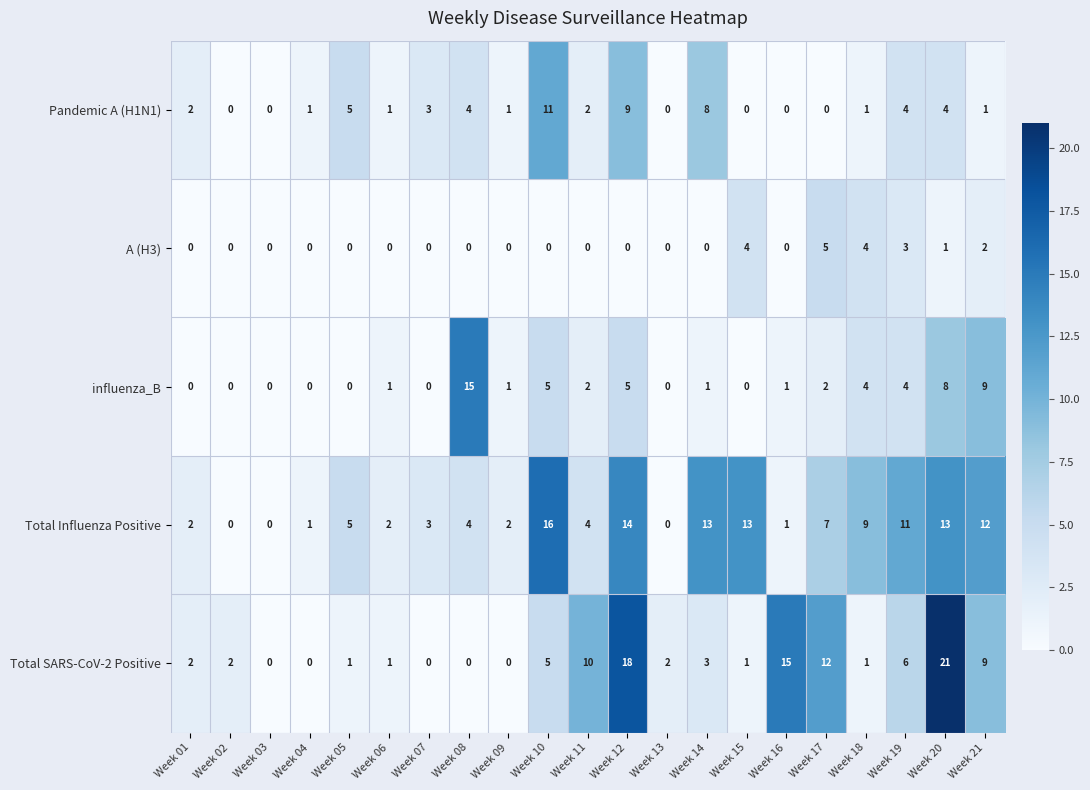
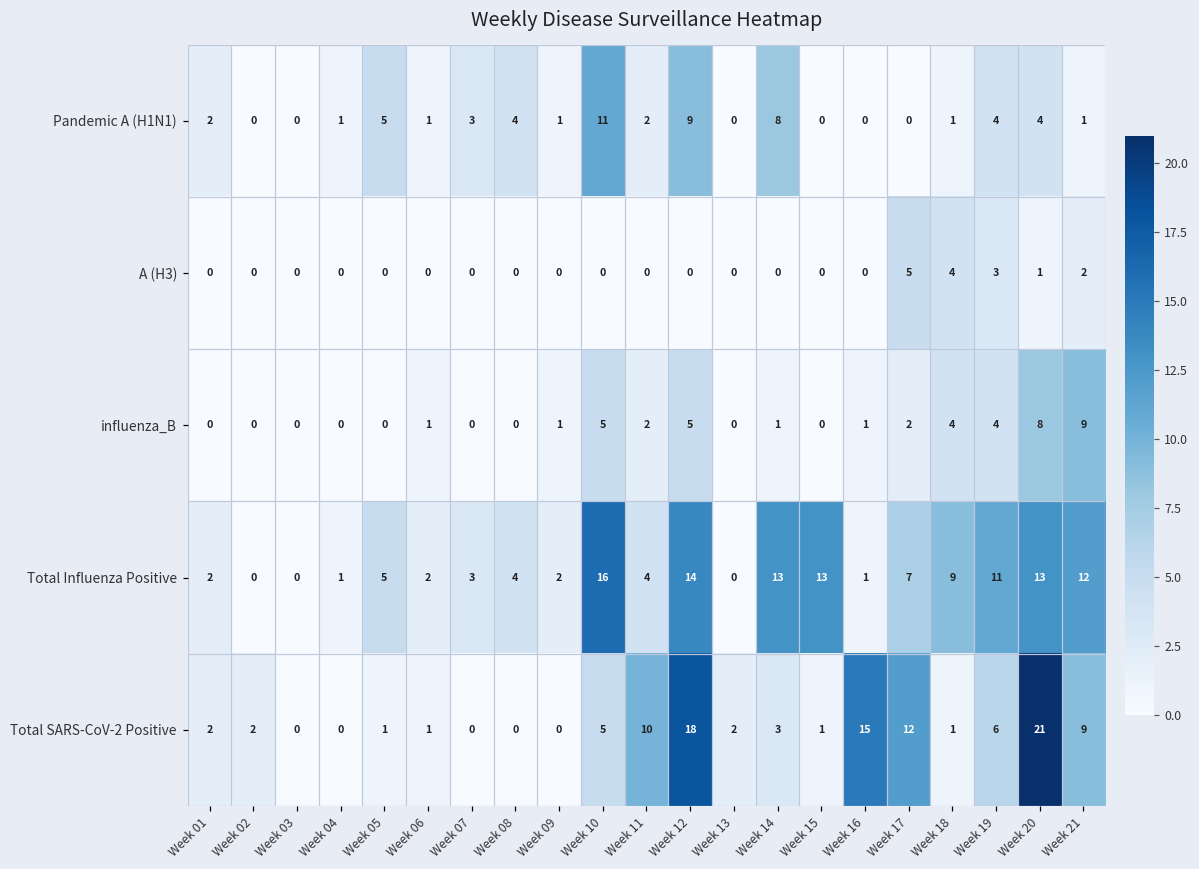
  {
    "Pandemic A (H1N1)": {
      "Week 01": 2,
      "Week 02": 0,
      "Week 03": 0,
      "Week 04": 1,
      "Week 05": 5,
      "Week 06": 1,
      "Week 07": 3,
      "Week 08": 4,
      "Week 09": 1,
      "Week 10": 11,
      "Week 11": 2,
      "Week 12": 9,
      "Week 13": 0,
      "Week 14": 8,
      "Week 15": 0,
      "Week 16": 0,
      "Week 17": 0,
      "Week 18": 1,
      "Week 19": 4,
      "Week 20": 4,
      "Week 21": 1
    },
    "A (H3)": {
      "Week 01": 0,
      "Week 02": 0,
      "Week 03": 0,
      "Week 04": 0,
      "Week 05": 0,
      "Week 06": 0,
      "Week 07": 0,
      "Week 08": 0,
      "Week 09": 0,
      "Week 10": 0,
      "Week 11": 0,
      "Week 12": 0,
      "Week 13": 0,
      "Week 14": 0,
-     "Week 15": 4,
+     "Week 15": 0,
      "Week 16": 0,
      "Week 17": 5,
      "Week 18": 4,
      "Week 19": 3,
      "Week 20": 1,
      "Week 21": 2
    },
    "influenza_B": {
      "Week 01": 0,
      "Week 02": 0,
      "Week 03": 0,
      "Week 04": 0,
      "Week 05": 0,
      "Week 06": 1,
      "Week 07": 0,
-     "Week 08": 15,
+     "Week 08": 0,
      "Week 09": 1,
      "Week 10": 5,
      "Week 11": 2,
      "Week 12": 5,
      "Week 13": 0,
      "Week 14": 1,
      "Week 15": 0,
      "Week 16": 1,
      "Week 17": 2,
      "Week 18": 4,
      "Week 19": 4,
      "Week 20": 8,
      "Week 21": 9
    },
    "Total Influenza Positive": {
      "Week 01": 2,
      "Week 02": 0,
      "Week 03": 0,
      "Week 04": 1,
      "Week 05": 5,
      "Week 06": 2,
      "Week 07": 3,
      "Week 08": 4,
      "Week 09": 2,
      "Week 10": 16,
      "Week 11": 4,
      "Week 12": 14,
      "Week 13": 0,
      "Week 14": 13,
      "Week 15": 13,
      "Week 16": 1,
      "Week 17": 7,
      "Week 18": 9,
      "Week 19": 11,
      "Week 20": 13,
      "Week 21": 12
    },
    "Total SARS-CoV-2 Positive": {
      "Week 01": 2,
      "Week 02": 2,
      "Week 03": 0,
      "Week 04": 0,
      "Week 05": 1,
      "Week 06": 1,
      "Week 07": 0,
      "Week 08": 0,
      "Week 09": 0,
      "Week 10": 5,
      "Week 11": 10,
      "Week 12": 18,
      "Week 13": 2,
      "Week 14": 3,
      "Week 15": 1,
      "Week 16": 15,
      "Week 17": 12,
      "Week 18": 1,
      "Week 19": 6,
      "Week 20": 21,
      "Week 21": 9
    }
  }
